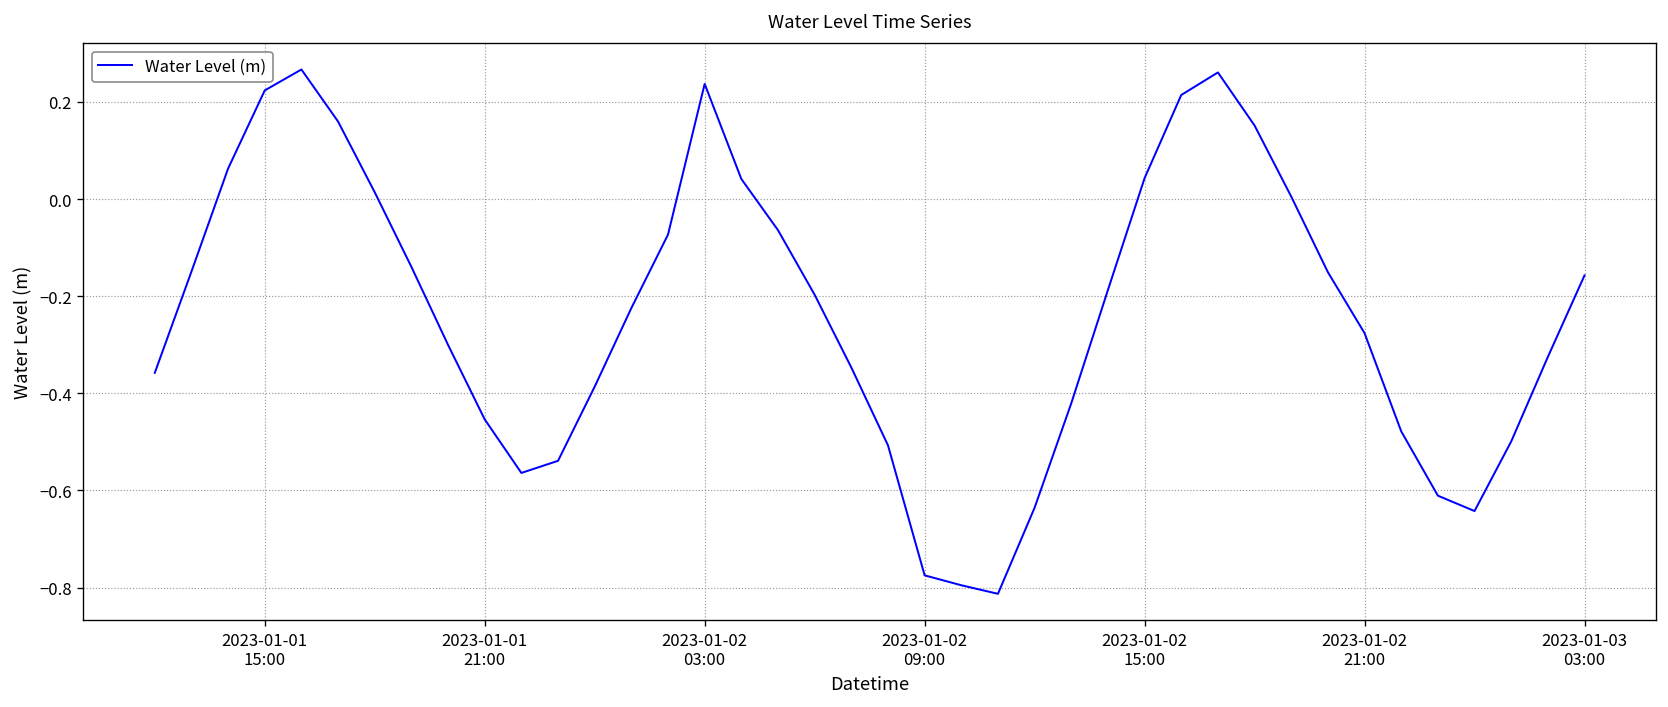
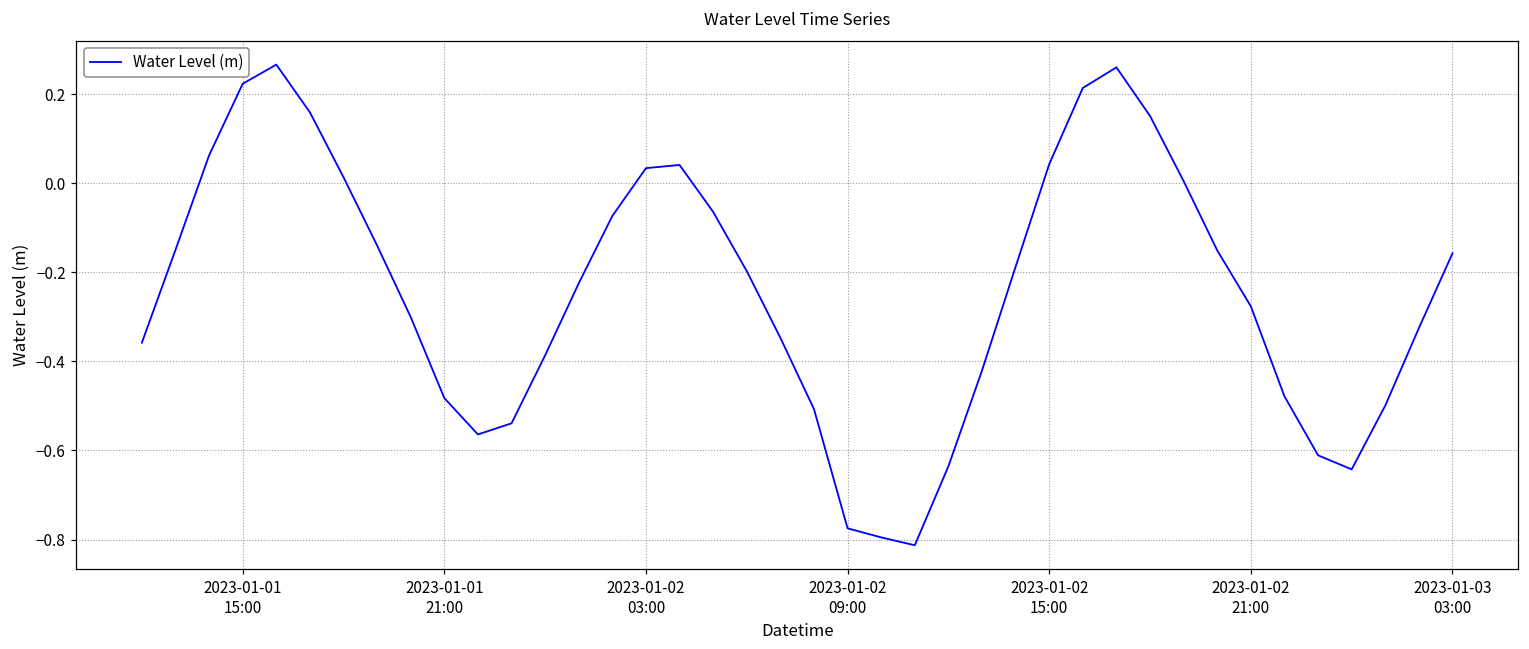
  {
    "2023-01-01 15:00": 0.22,
-   "2023-01-01 21:00": -0.45,
-   "2023-01-02 03:00": 0.24,
+   "2023-01-01 21:00": -0.48,
+   "2023-01-02 03:00": 0.03,
    "2023-01-02 09:00": -0.77,
    "2023-01-02 15:00": 0.04,
    "2023-01-02 21:00": -0.28,
    "2023-01-03 03:00": -0.16
  }
